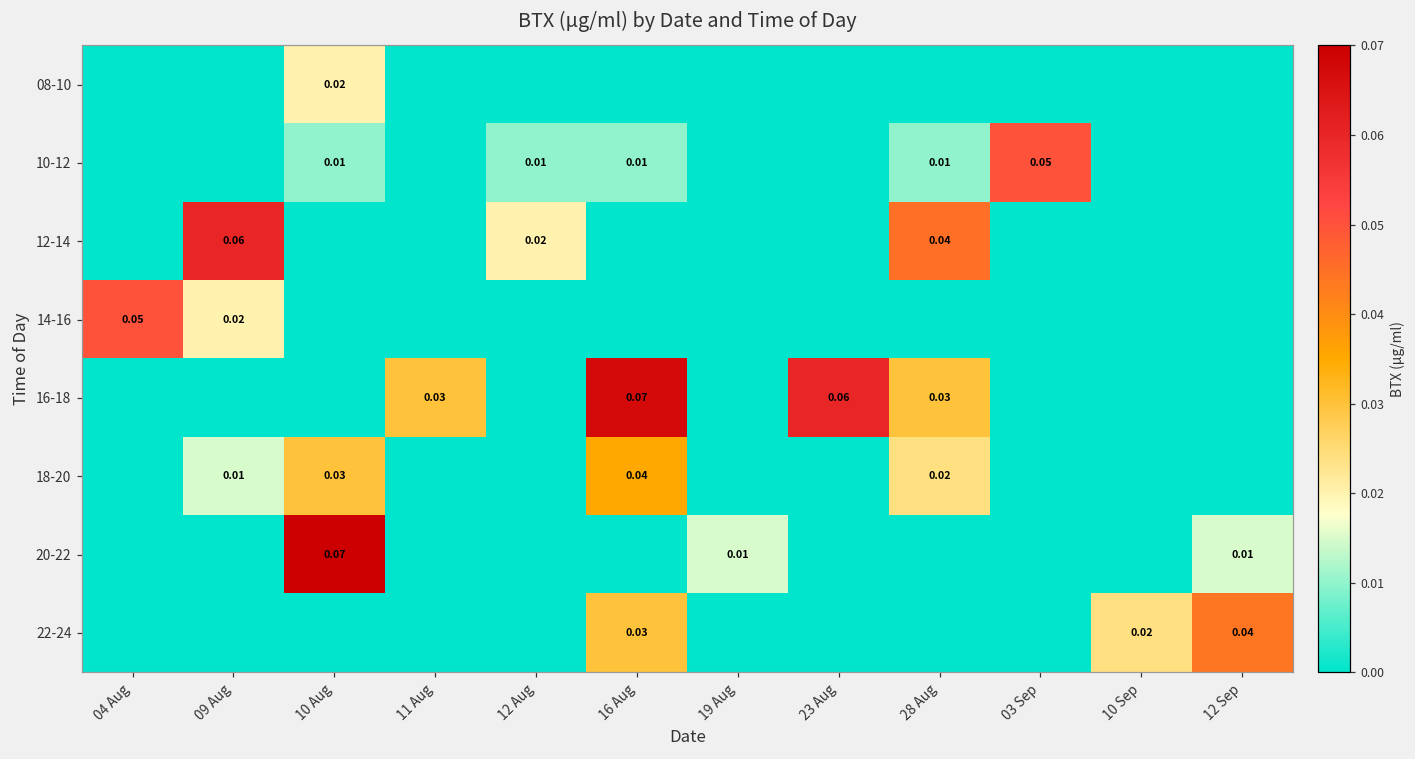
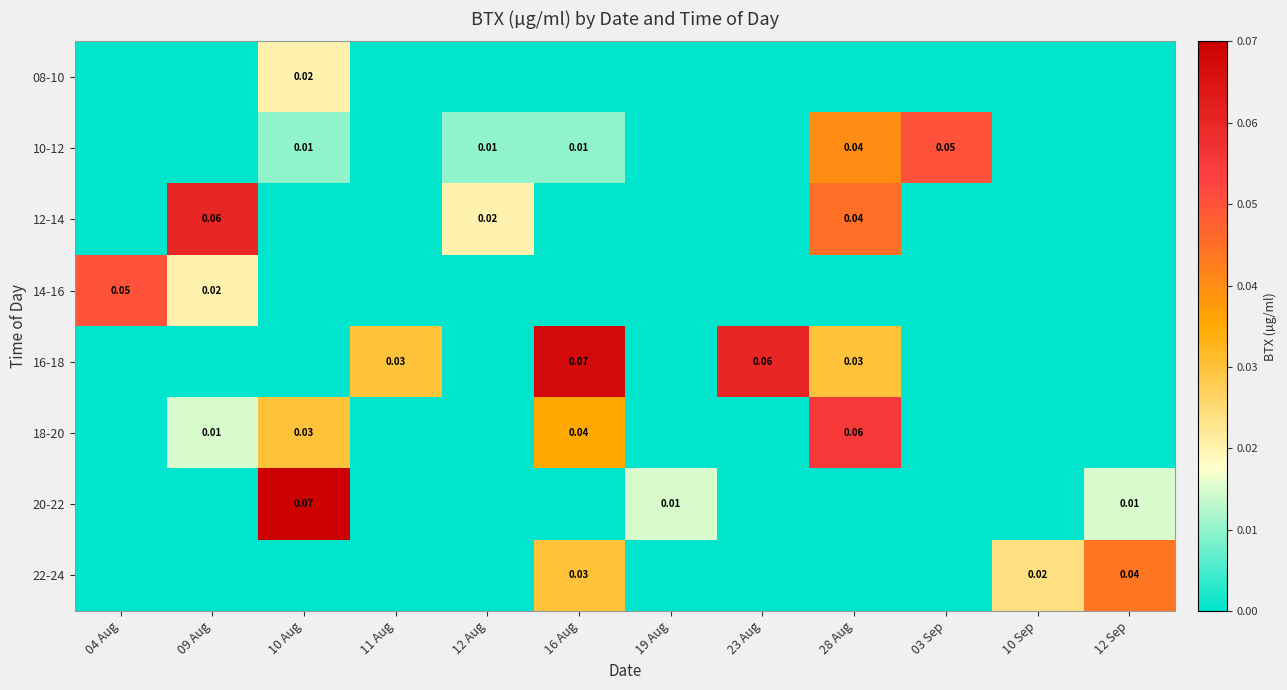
  {
    "08-10": {
      "10 Aug": 0.02
    },
    "10-12": {
      "10 Aug": 0.01,
      "12 Aug": 0.01,
      "16 Aug": 0.01,
-     "28 Aug": 0.01,
+     "28 Aug": 0.04,
      "03 Sep": 0.05
    },
    "12-14": {
      "09 Aug": 0.06,
      "12 Aug": 0.02,
      "28 Aug": 0.04
    },
    "14-16": {
      "04 Aug": 0.05,
      "09 Aug": 0.02
    },
    "16-18": {
      "11 Aug": 0.03,
      "16 Aug": 0.07,
      "23 Aug": 0.06,
      "28 Aug": 0.03
    },
    "18-20": {
      "09 Aug": 0.01,
      "10 Aug": 0.03,
      "16 Aug": 0.04,
-     "28 Aug": 0.02
+     "28 Aug": 0.06
    },
    "20-22": {
      "10 Aug": 0.07,
      "19 Aug": 0.01,
      "12 Sep": 0.01
    },
    "22-24": {
      "16 Aug": 0.03,
      "10 Sep": 0.02,
      "12 Sep": 0.04
    }
  }
